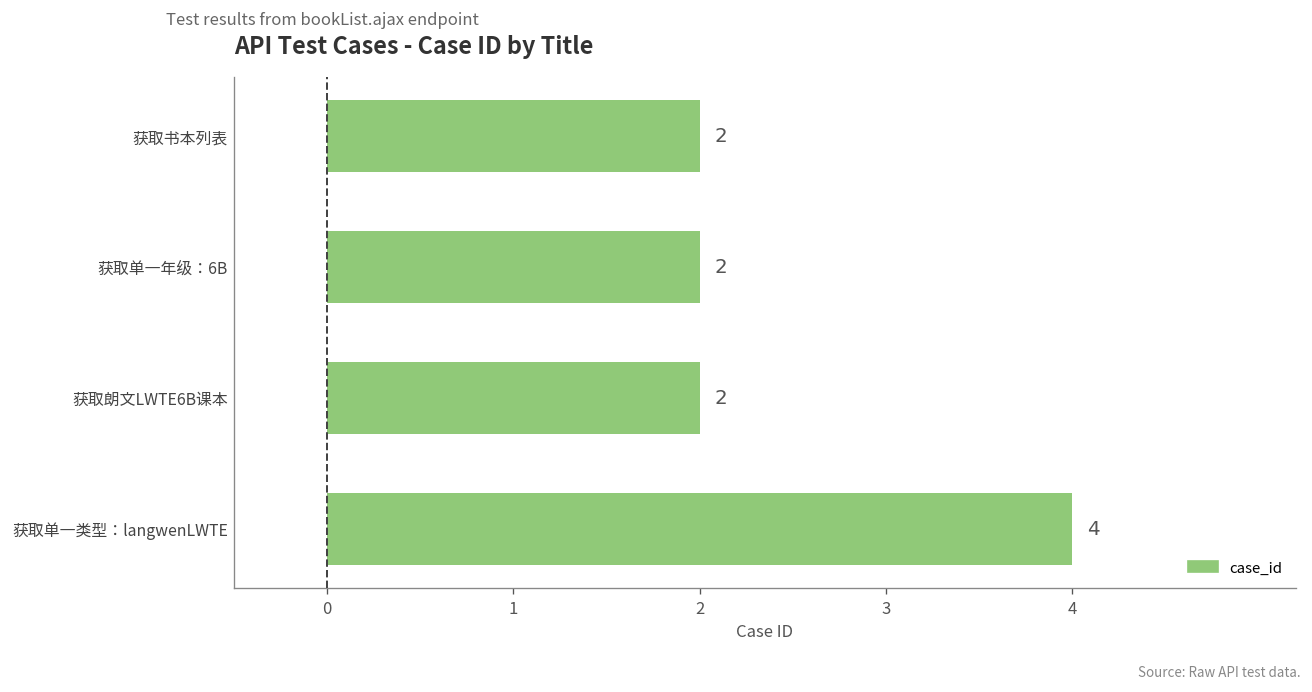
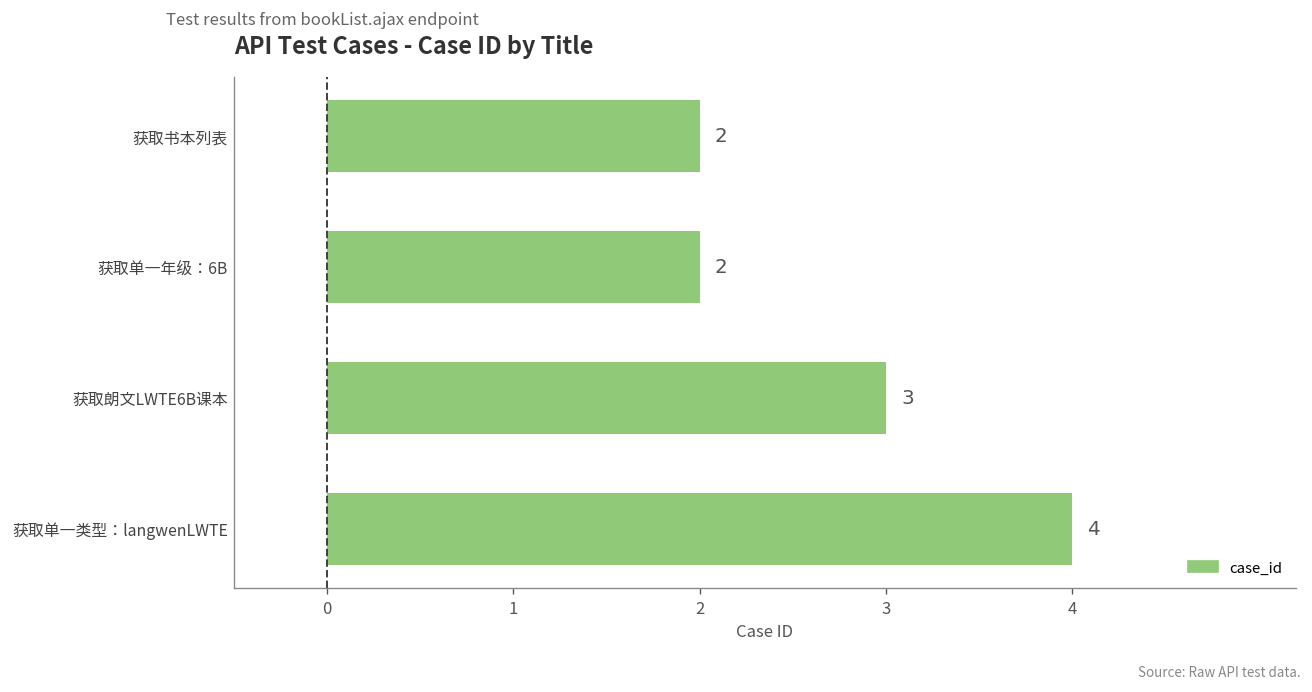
  {
    "获取书本列表": 2,
    "获取单一年级：6B": 2,
-   "获取朗文LWTE6B课本": 2,
+   "获取朗文LWTE6B课本": 3,
    "获取单一类型：langwenLWTE": 4
  }
